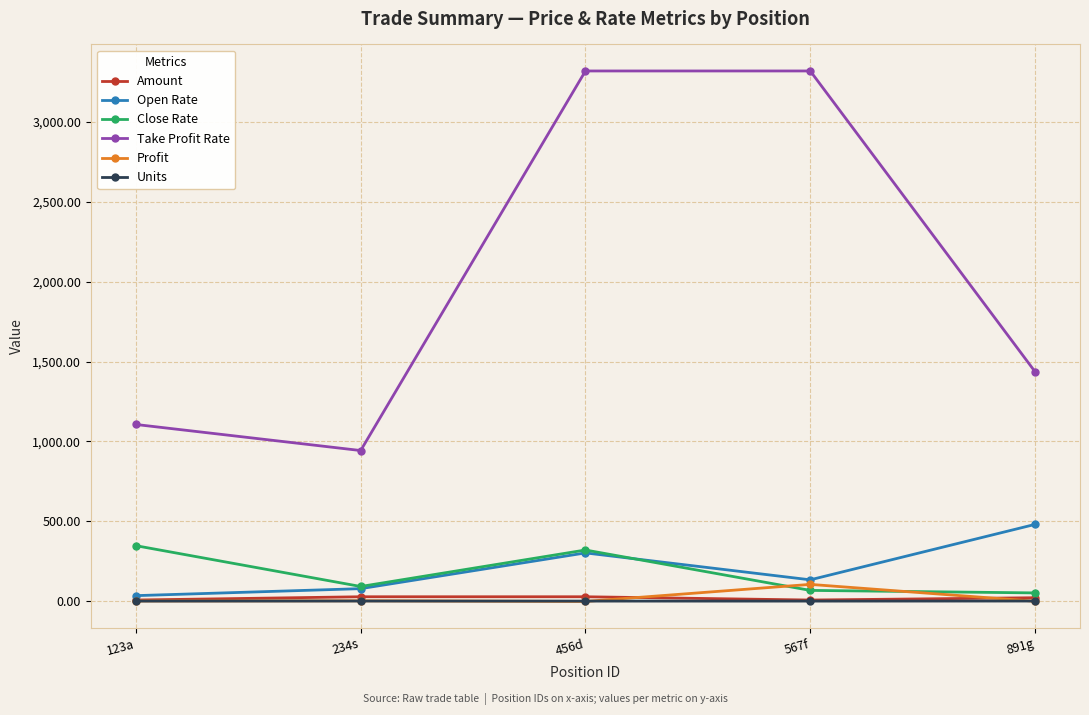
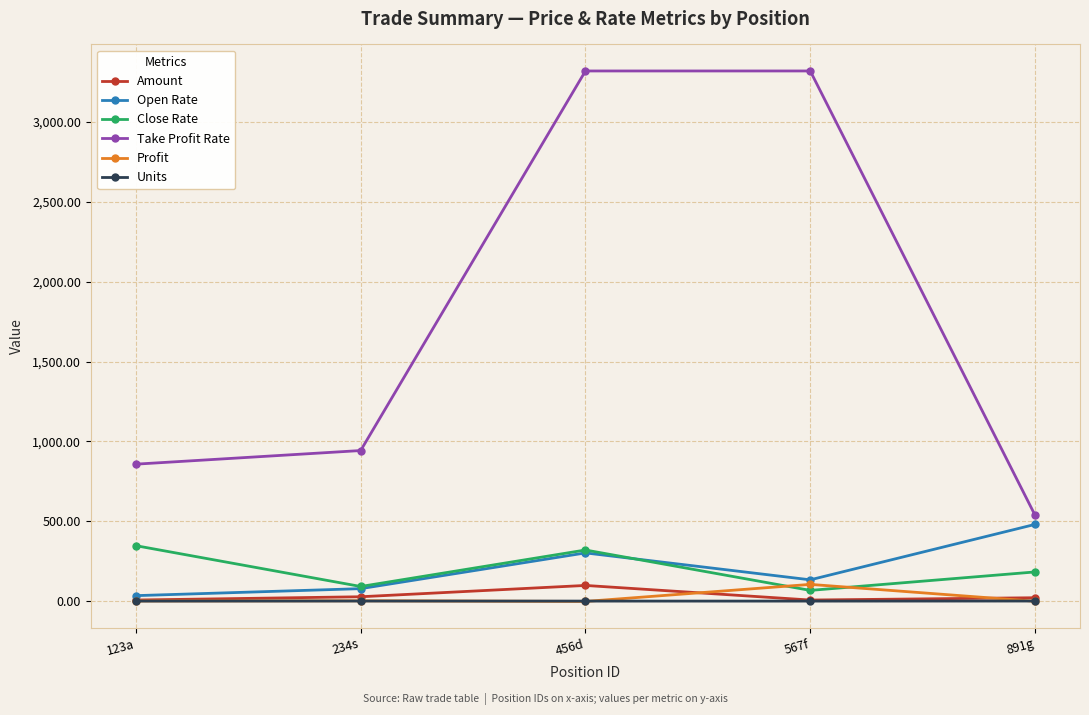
  {
    "Amount": {
      "234s": "30",
-     "456d": "30",
+     "456d": "100",
      "891g": "20"
    },
    "Open Rate": {
      "123a": "30",
      "456d": "300",
      "567f": "130",
      "891g": "480"
    },
    "Close Rate": {
      "123a": "350",
      "456d": "320",
      "567f": "70",
-     "891g": "50"
+     "891g": "180"
    },
    "Take Profit Rate": {
-     "123a": "1,110",
+     "123a": "860",
      "234s": "940",
      "456d": "3,320",
      "567f": "3,320",
-     "891g": "1,440"
+     "891g": "540"
    },
    "Profit": {
      "567f": "100"
    }
  }
